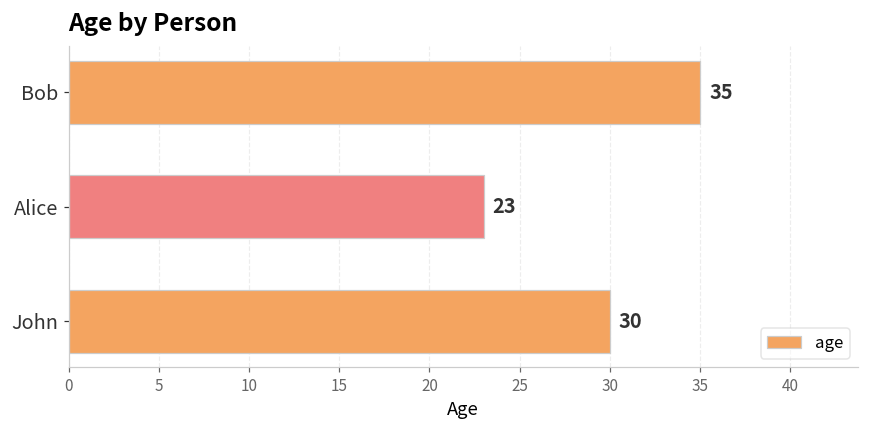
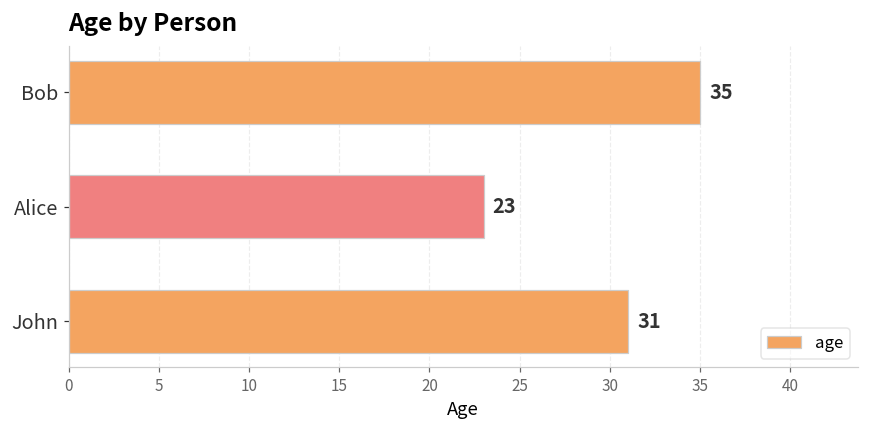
  {
    "Bob": 35,
    "Alice": 23,
-   "John": 30
+   "John": 31
  }
